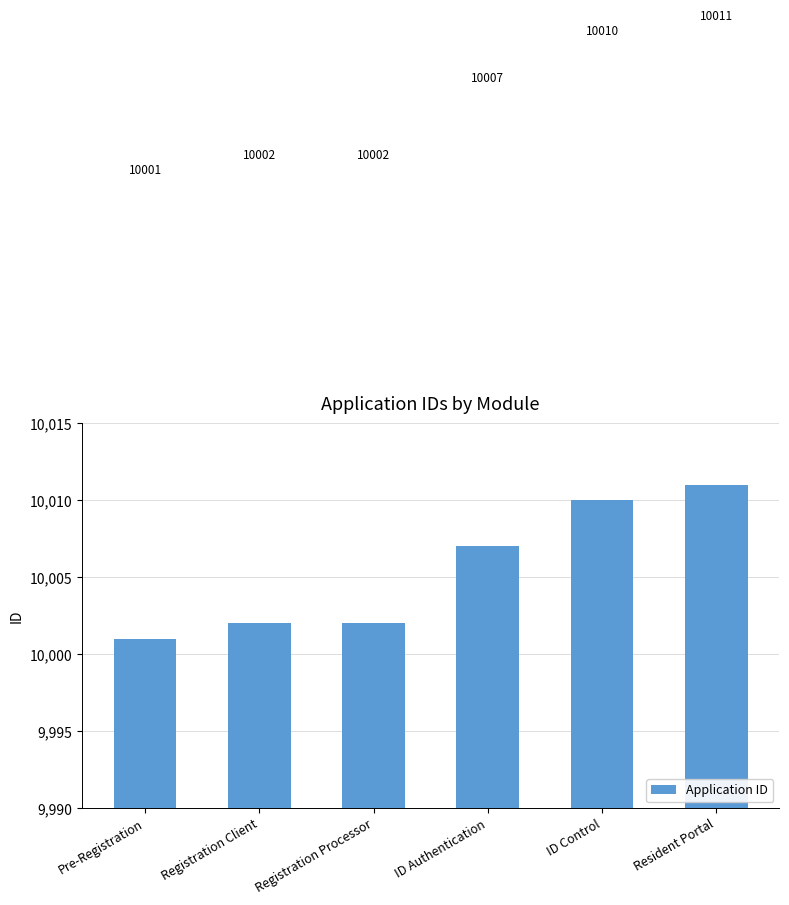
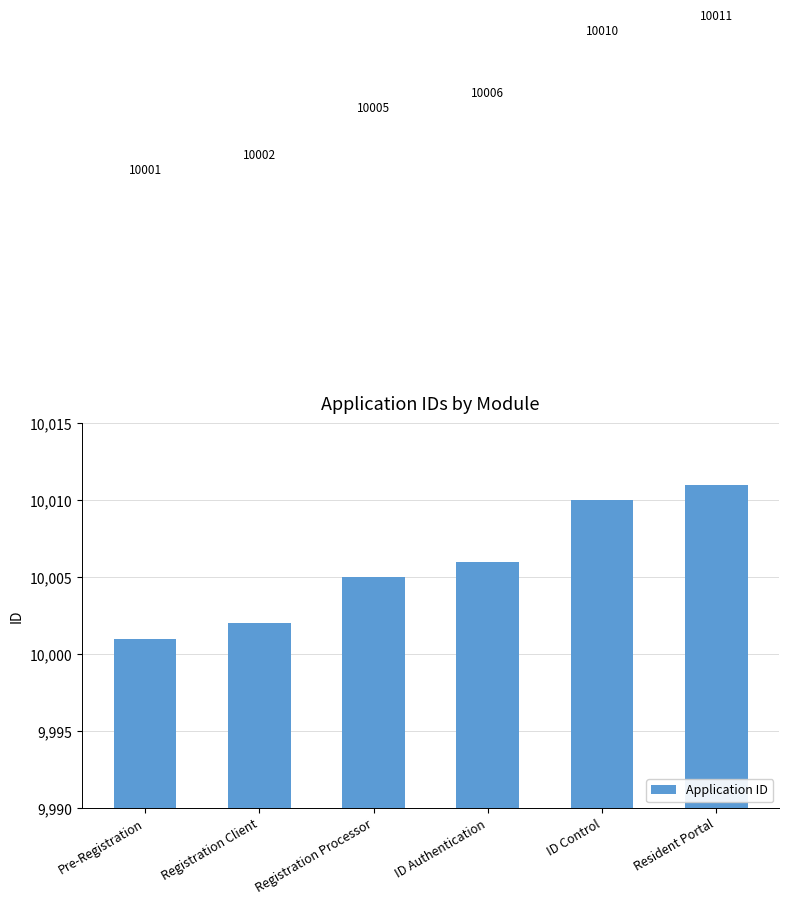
  {
-   "Registration Processor": 10002,
-   "ID Authentication": 10007
+   "Registration Processor": 10005,
+   "ID Authentication": 10006
  }
